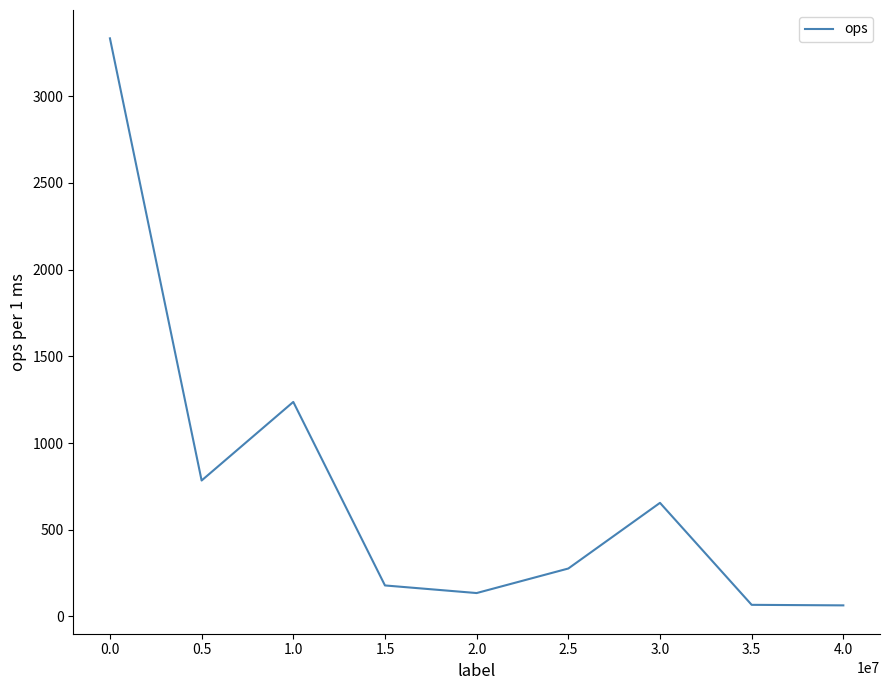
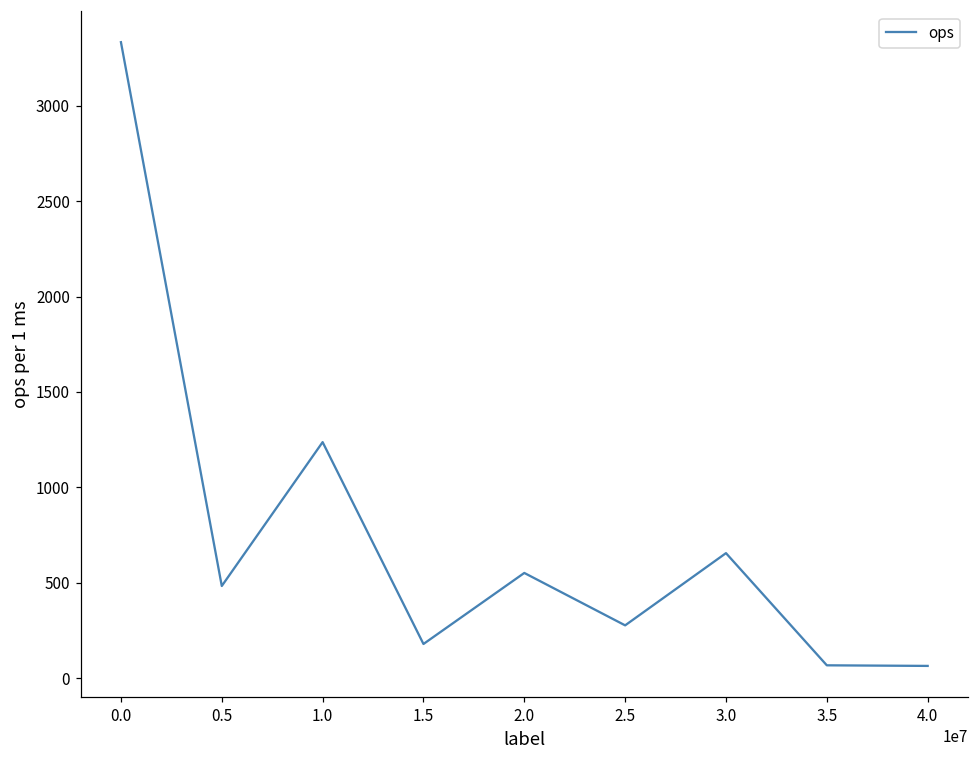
  {
    "0.0": 3330,
-   "0.5": 780,
+   "0.5": 480,
    "1.0": 1240,
    "1.5": 180,
-   "2.0": 130,
+   "2.0": 550,
    "2.5": 280,
    "3.0": 660,
    "3.5": 70,
    "4.0": 60
  }
